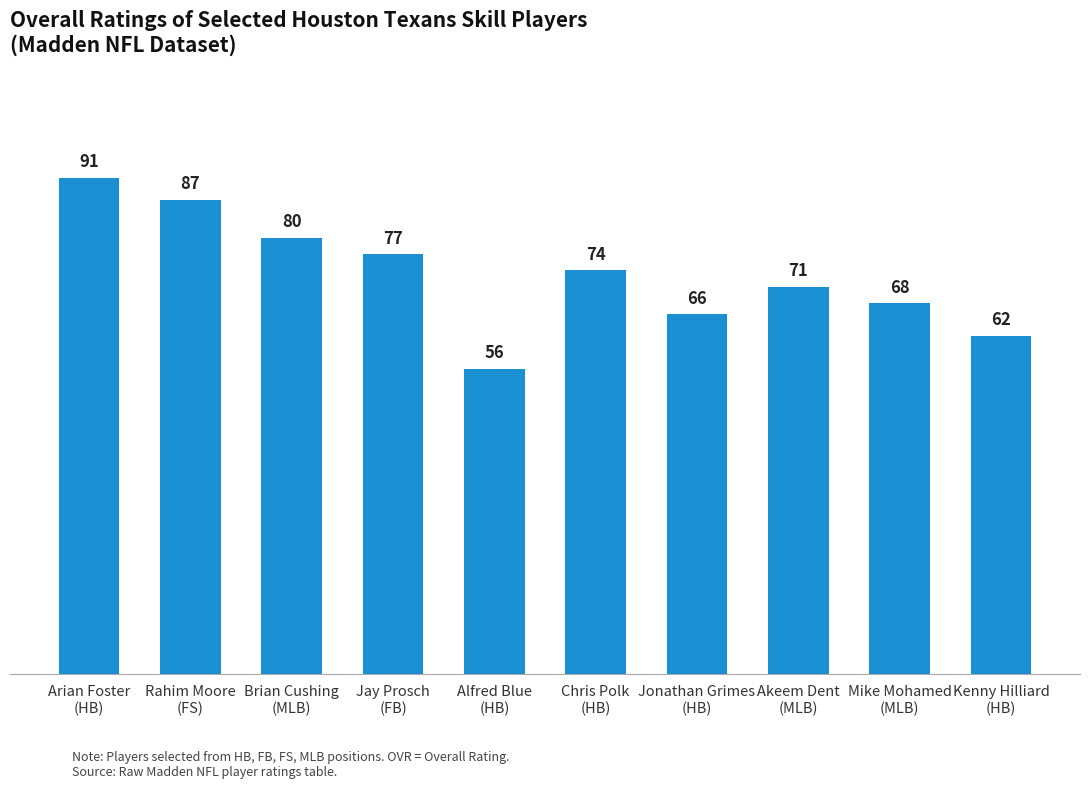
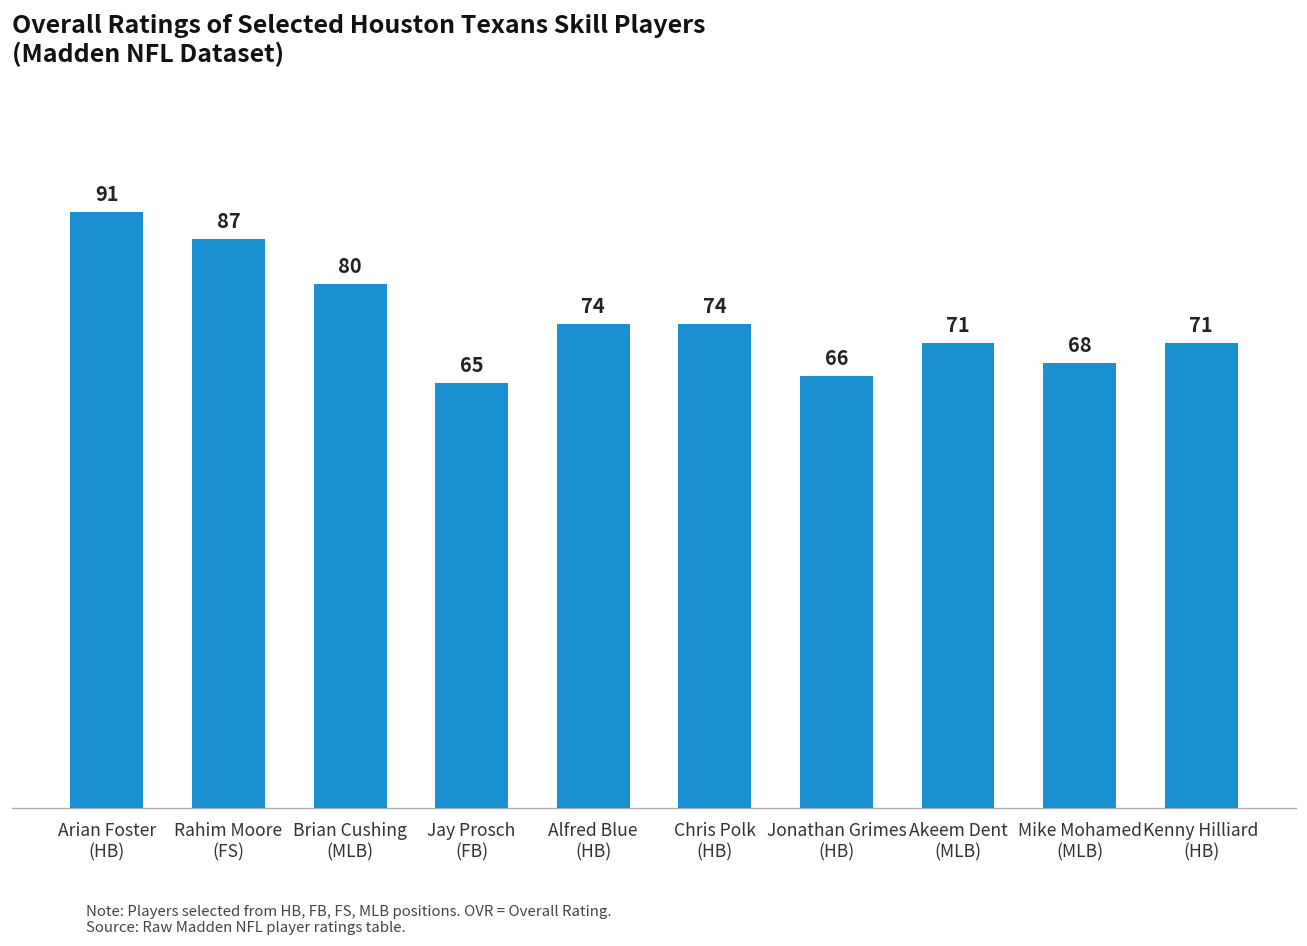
  {
    "Arian Foster (HB)": 91,
    "Rahim Moore (FS)": 87,
    "Brian Cushing (MLB)": 80,
-   "Jay Prosch (FB)": 77,
-   "Alfred Blue (HB)": 56,
+   "Jay Prosch (FB)": 65,
+   "Alfred Blue (HB)": 74,
    "Chris Polk (HB)": 74,
    "Jonathan Grimes (HB)": 66,
    "Akeem Dent (MLB)": 71,
    "Mike Mohamed (MLB)": 68,
-   "Kenny Hilliard (HB)": 62
+   "Kenny Hilliard (HB)": 71
  }
